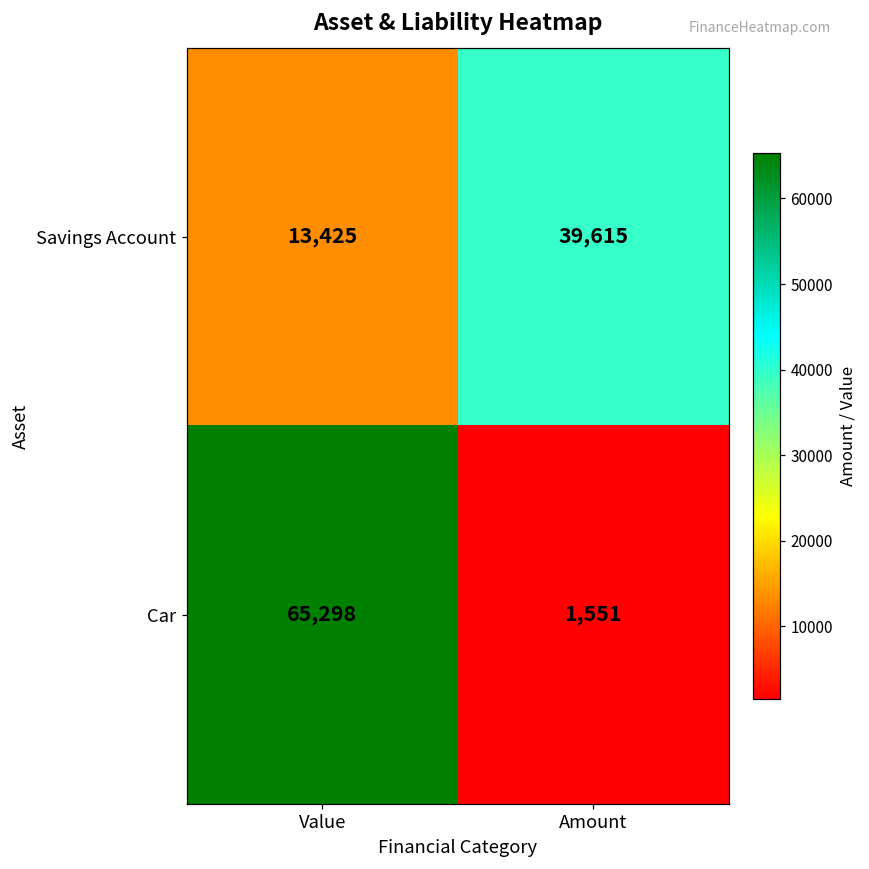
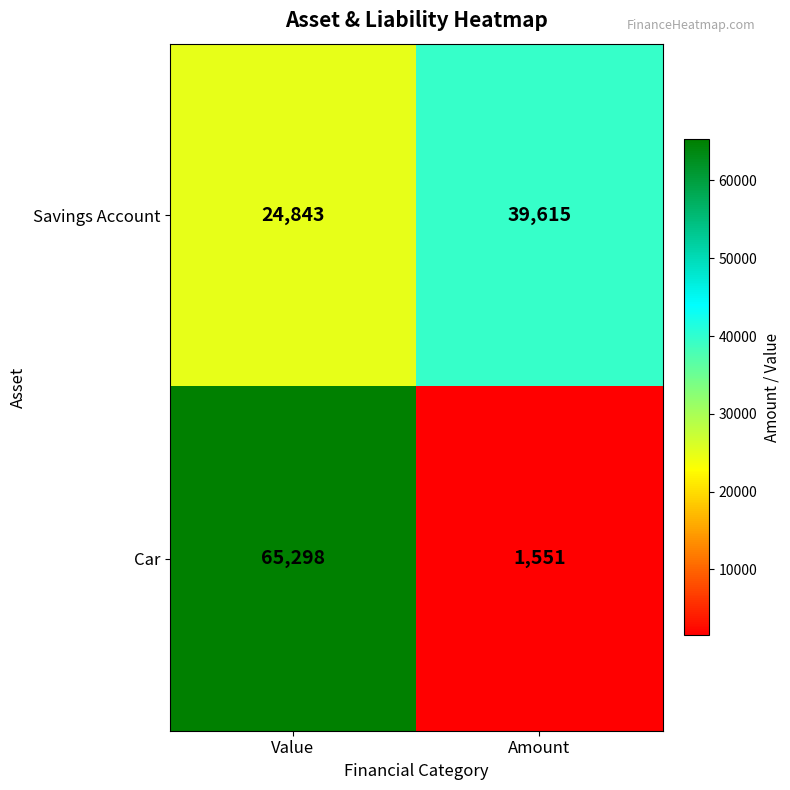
  {
    "Savings Account": {
-     "Value": "13,425",
+     "Value": "24,843",
      "Amount": "39,615"
    },
    "Car": {
      "Value": "65,298",
      "Amount": "1,551"
    }
  }
